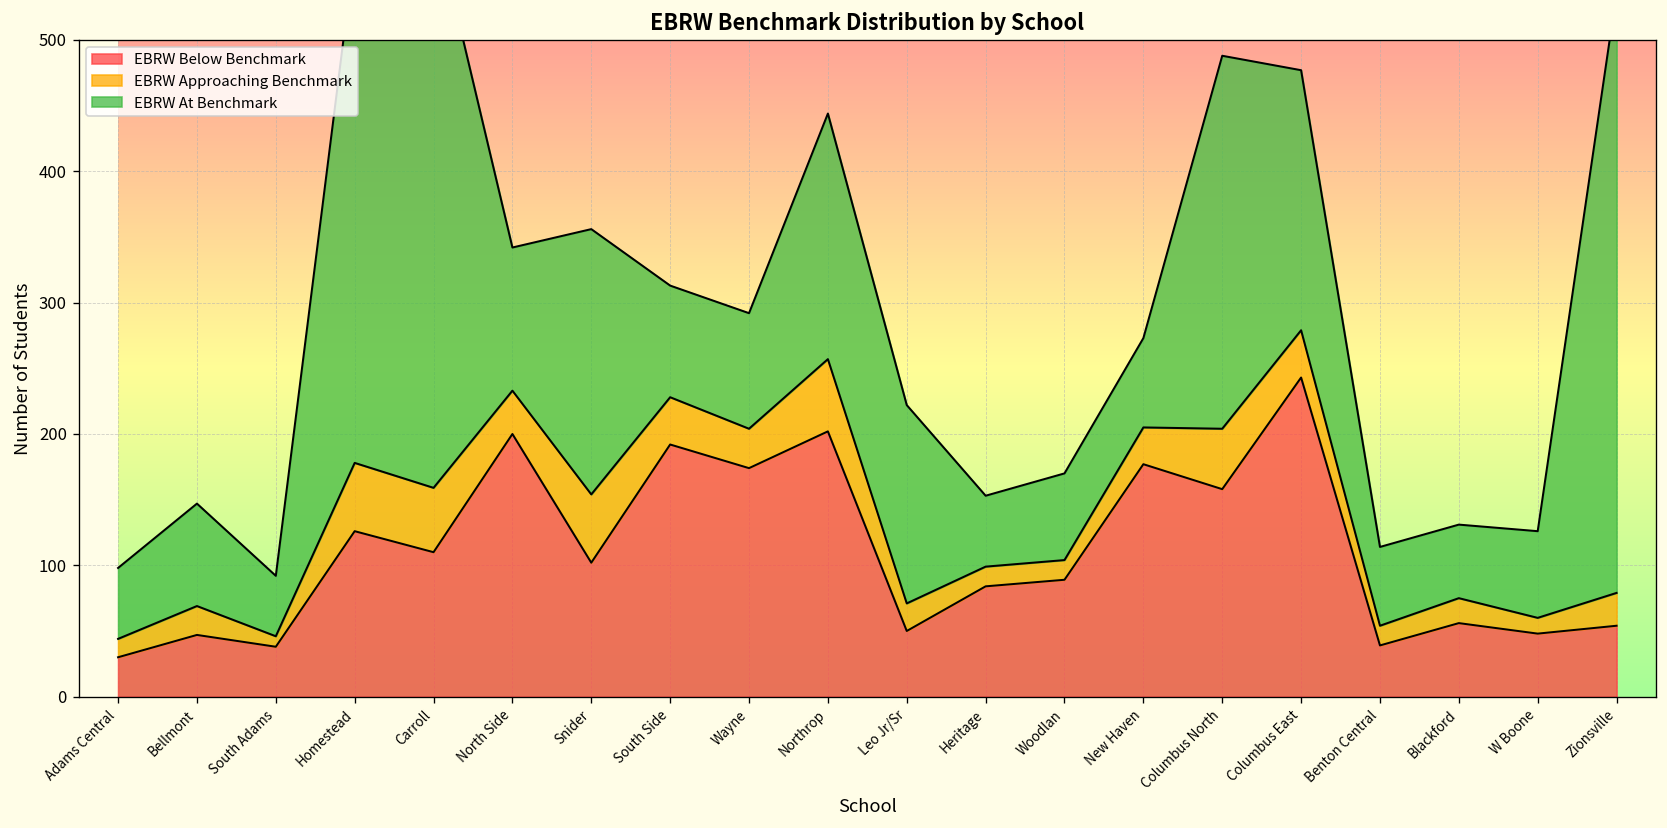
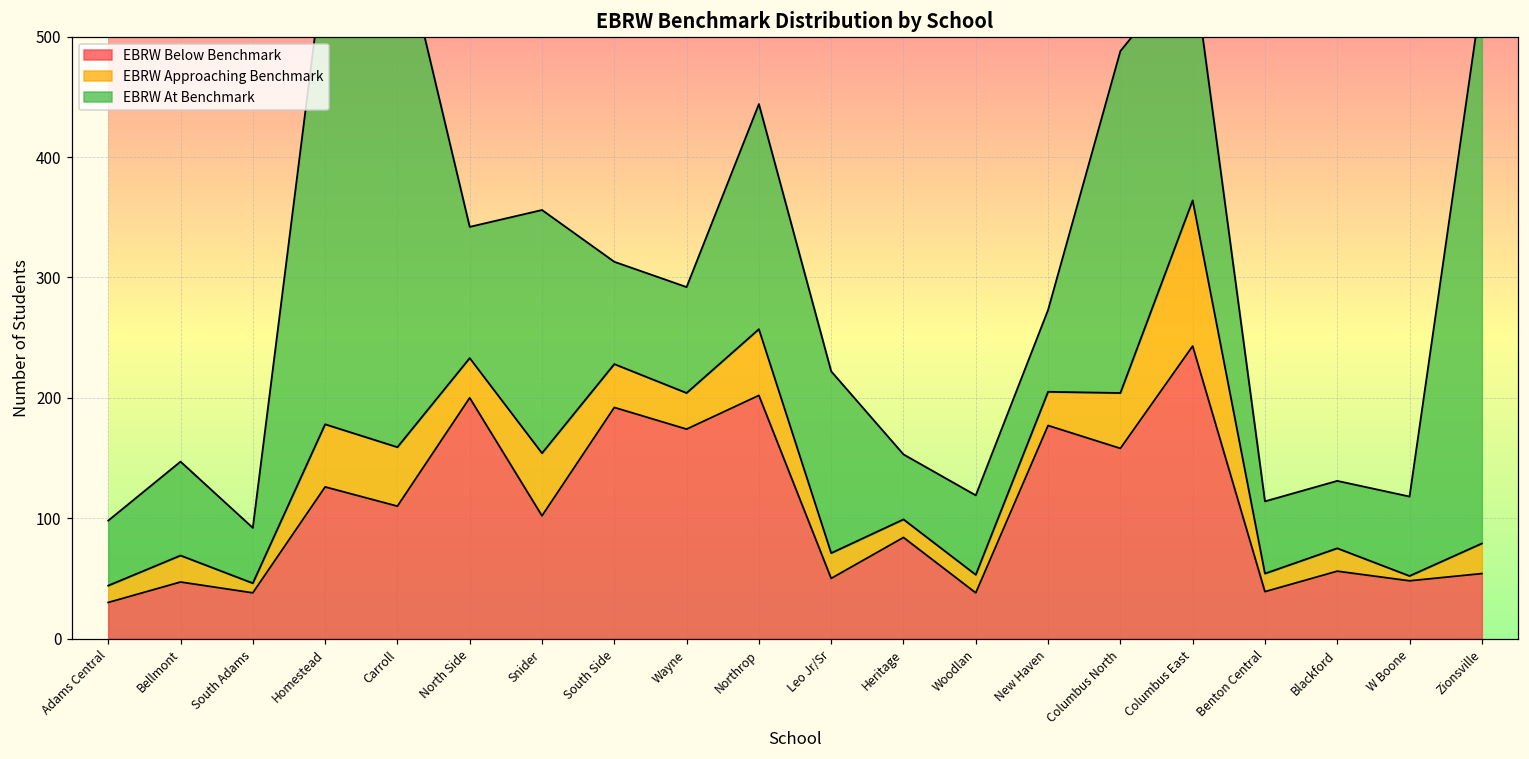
  {
    "EBRW Below Benchmark": {
      "Adams Central": 30,
      "Bellmont": 47,
      "South Adams": 38,
      "Homestead": 126,
      "Carroll": 110,
      "North Side": 200,
      "Snider": 102,
      "South Side": 192,
      "Wayne": 174,
      "Northrop": 202,
      "Leo Jr/Sr": 50,
      "Heritage": 84,
-     "Woodlan": 89,
+     "Woodlan": 38,
      "New Haven": 177,
      "Columbus North": 158,
      "Columbus East": 243,
      "Benton Central": 39,
      "Blackford": 56,
      "W Boone": 48,
      "Zionsville": 54
    },
    "EBRW Approaching Benchmark": {
      "Adams Central": 14,
      "Bellmont": 22,
      "South Adams": 8,
      "Homestead": 52,
      "Carroll": 49,
      "North Side": 33,
      "Snider": 52,
      "South Side": 36,
      "Wayne": 30,
      "Northrop": 55,
      "Leo Jr/Sr": 21,
      "Heritage": 15,
      "Woodlan": 15,
      "New Haven": 28,
      "Columbus North": 46,
-     "Columbus East": 36,
+     "Columbus East": 121,
      "Benton Central": 15,
      "Blackford": 19,
-     "W Boone": 12,
+     "W Boone": 4,
      "Zionsville": 25
    },
    "EBRW At Benchmark": {
      "Adams Central": 54,
      "Bellmont": 78,
      "South Adams": 46,
      "North Side": 109,
      "Snider": 202,
      "South Side": 85,
      "Wayne": 88,
      "Northrop": 187,
      "Leo Jr/Sr": 151,
      "Heritage": 54,
      "Woodlan": 66,
      "New Haven": 68,
      "Columbus North": 284,
      "Benton Central": 60,
      "Blackford": 56,
      "W Boone": 66
    }
  }
